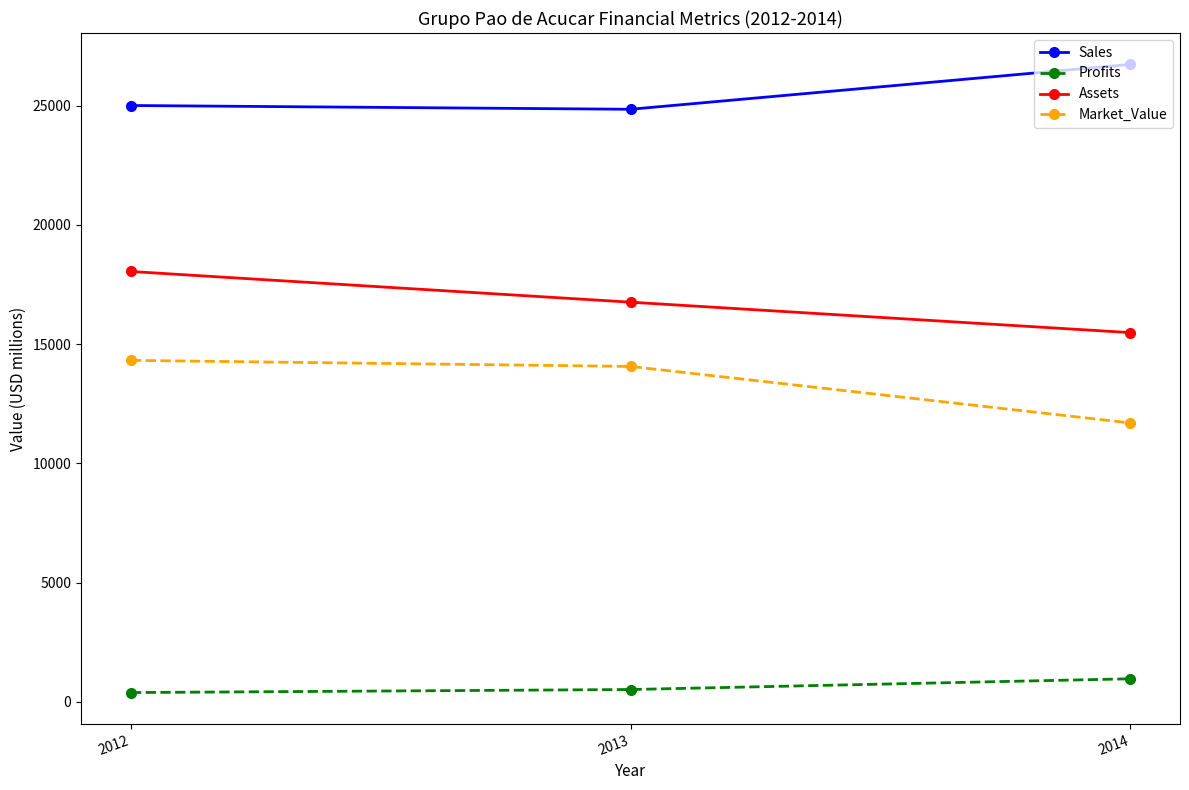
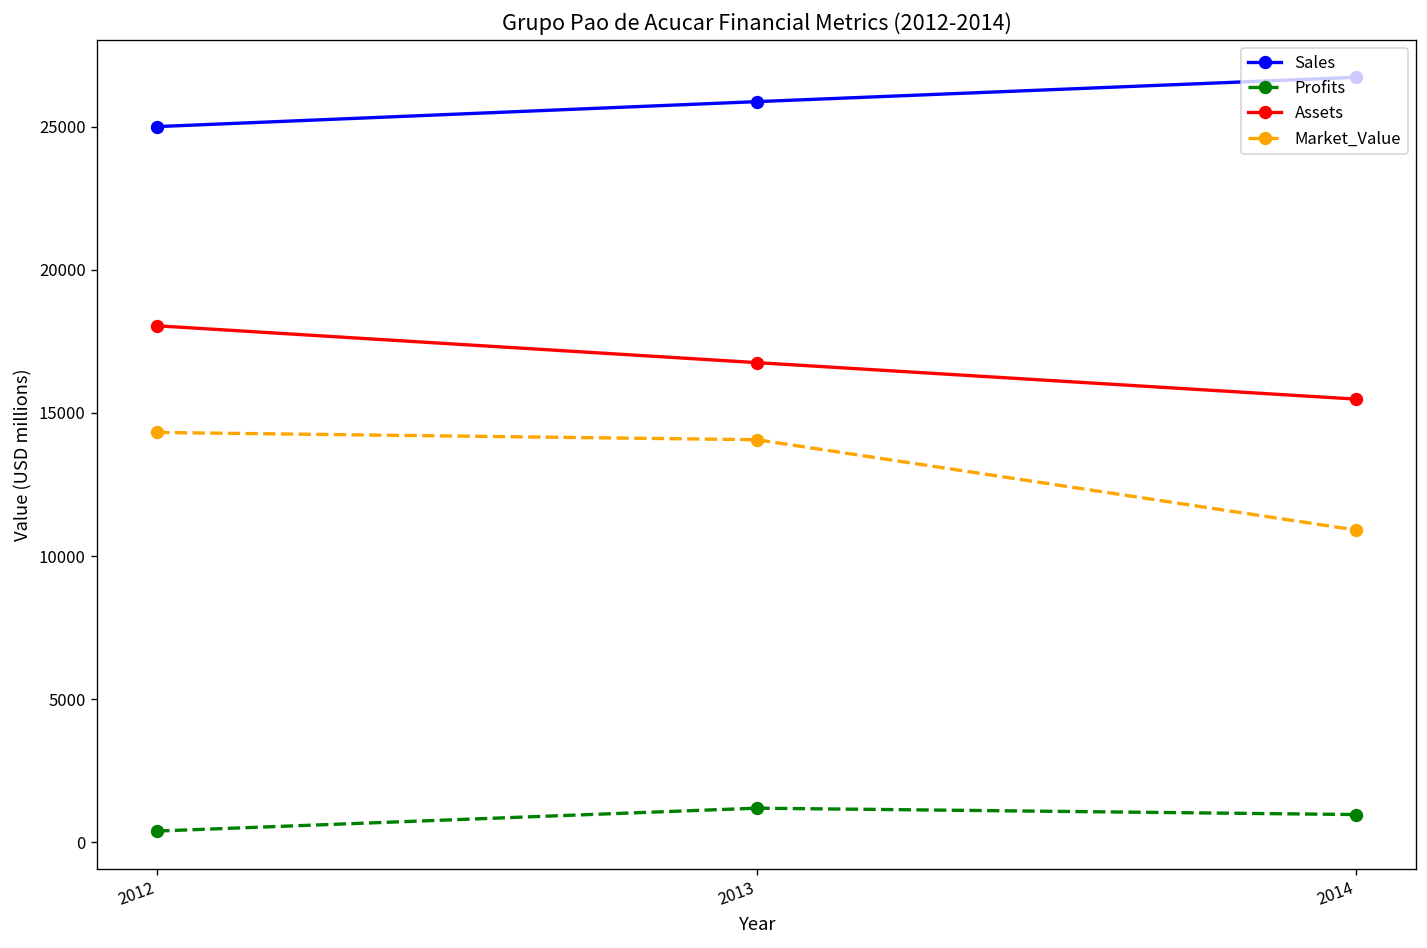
  {
    "Sales": {
      "2012": 25000,
-     "2013": 24900
+     "2013": 25900
    },
    "Profits": {
      "2012": 400,
-     "2013": 500,
+     "2013": 1200,
      "2014": 1000
    },
    "Assets": {
      "2012": 18000,
      "2013": 16800,
      "2014": 15500
    },
    "Market_Value": {
      "2012": 14300,
      "2013": 14100,
-     "2014": 11700
+     "2014": 10900
    }
  }
